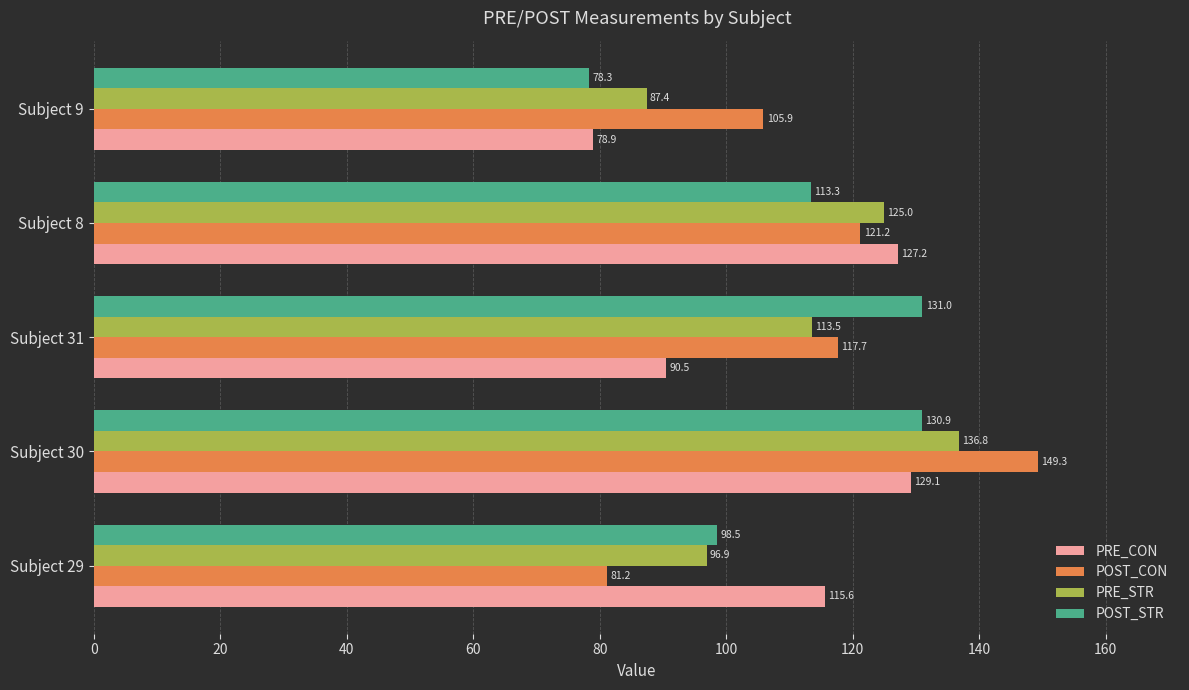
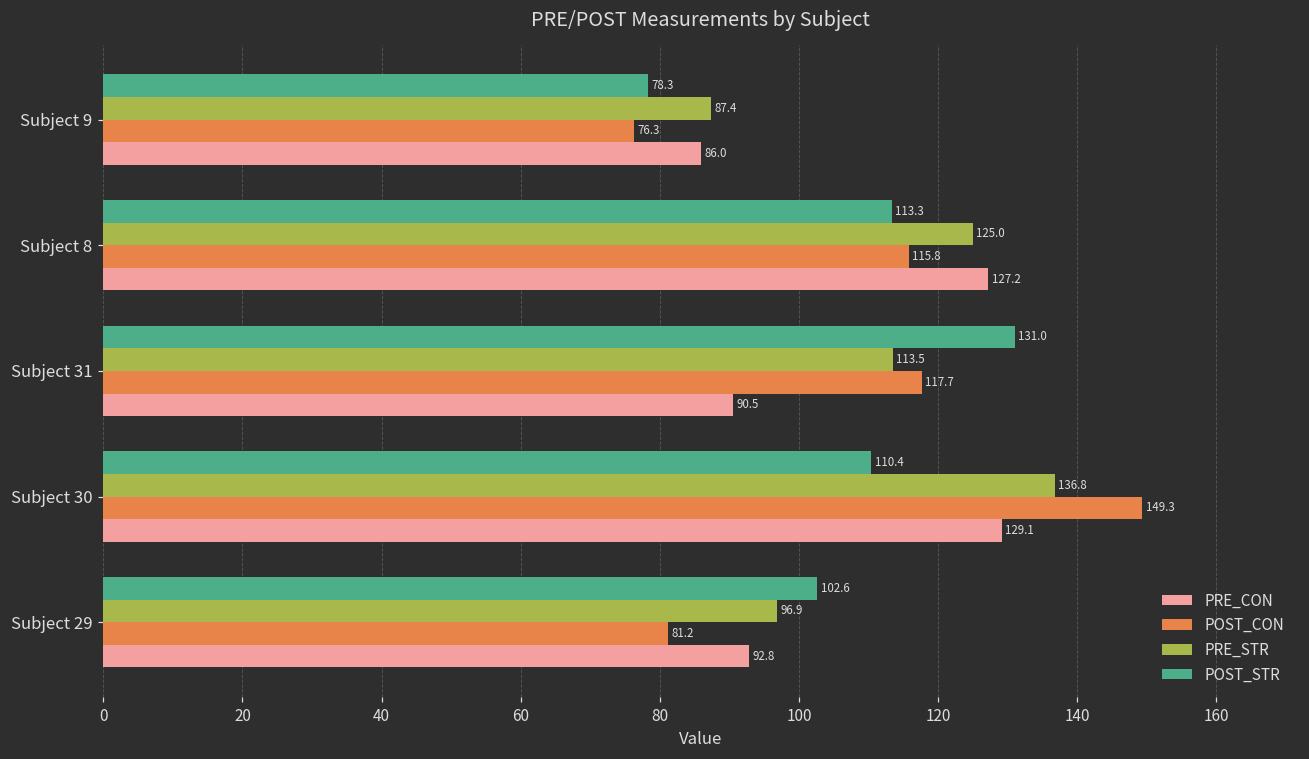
  {
    "PRE_CON": {
-     "Subject 9": 78.9,
+     "Subject 9": 86.0,
      "Subject 8": 127.2,
      "Subject 31": 90.5,
      "Subject 30": 129.1,
-     "Subject 29": 115.6
+     "Subject 29": 92.8
    },
    "POST_CON": {
-     "Subject 9": 105.9,
-     "Subject 8": 121.2,
+     "Subject 9": 76.3,
+     "Subject 8": 115.8,
      "Subject 31": 117.7,
      "Subject 30": 149.3,
      "Subject 29": 81.2
    },
    "PRE_STR": {
      "Subject 9": 87.4,
      "Subject 8": 125.0,
      "Subject 31": 113.5,
      "Subject 30": 136.8,
      "Subject 29": 96.9
    },
    "POST_STR": {
      "Subject 9": 78.3,
      "Subject 8": 113.3,
      "Subject 31": 131.0,
-     "Subject 30": 130.9,
-     "Subject 29": 98.5
+     "Subject 30": 110.4,
+     "Subject 29": 102.6
    }
  }
